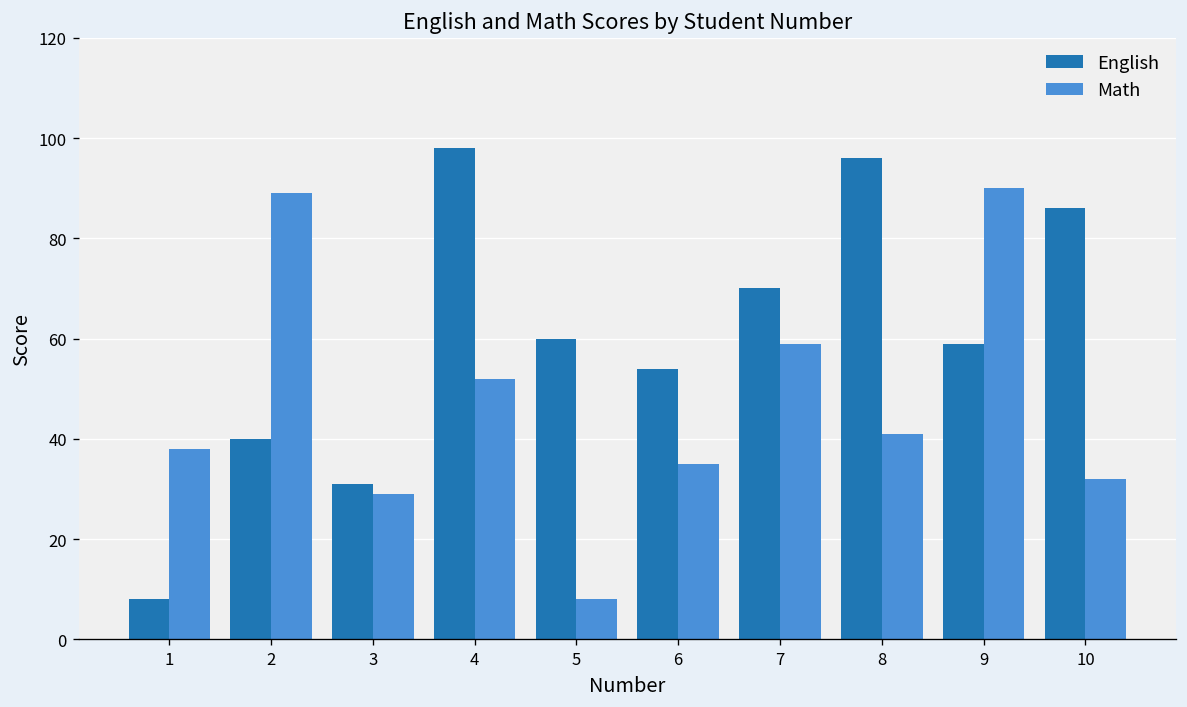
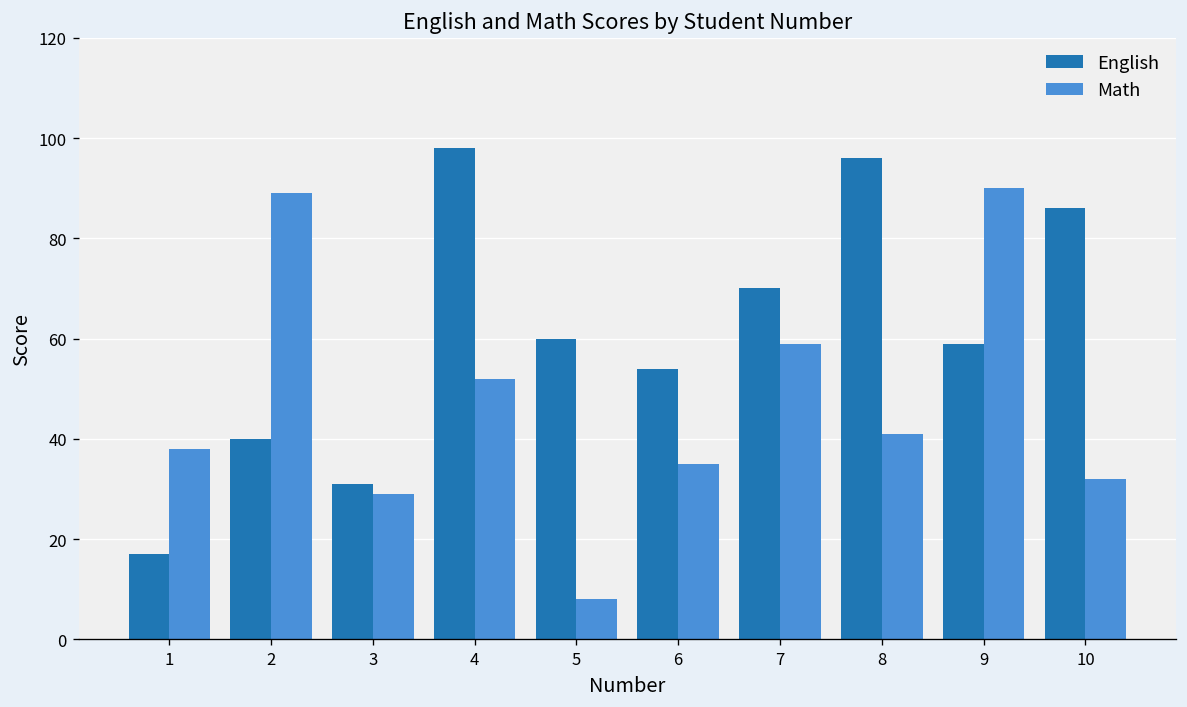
  {
    "English": {
-     "1": 8,
+     "1": 17,
      "2": 40,
      "3": 31,
      "4": 98,
      "5": 60,
      "6": 54,
      "7": 70,
      "8": 96,
      "9": 59,
      "10": 86
    },
    "Math": {
      "1": 38,
      "2": 89,
      "3": 29,
      "4": 52,
      "5": 8,
      "6": 35,
      "7": 59,
      "8": 41,
      "9": 90,
      "10": 32
    }
  }
